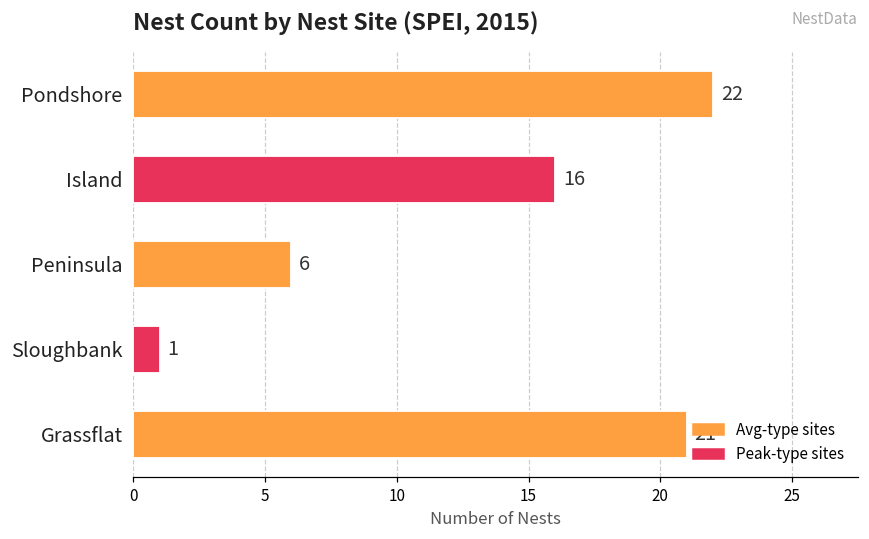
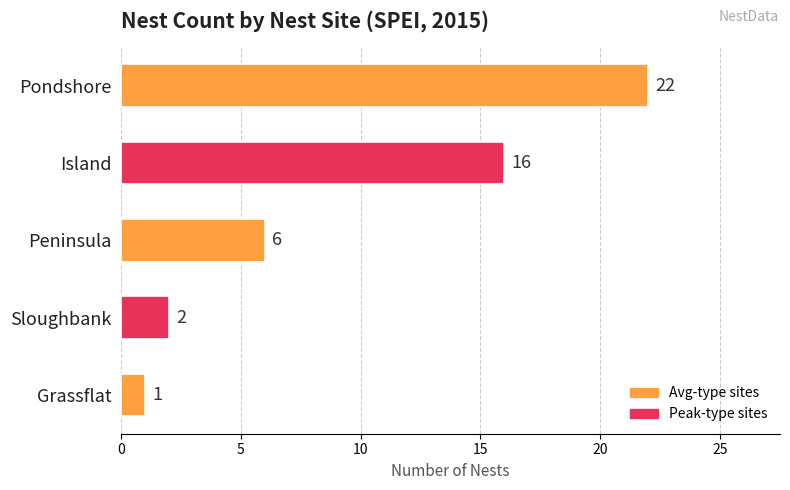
  {
    "Pondshore": 22,
    "Island": 16,
    "Peninsula": 6,
-   "Sloughbank": 1,
-   "Grassflat": 21
+   "Sloughbank": 2,
+   "Grassflat": 1
  }
